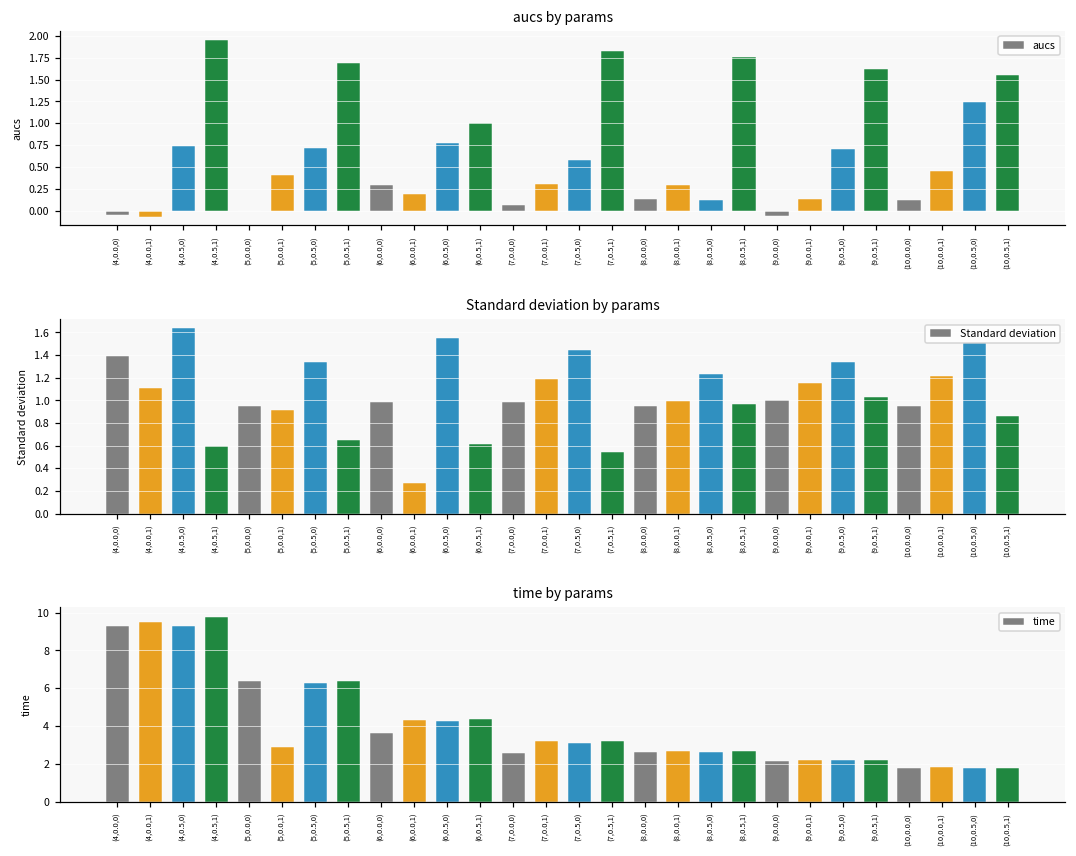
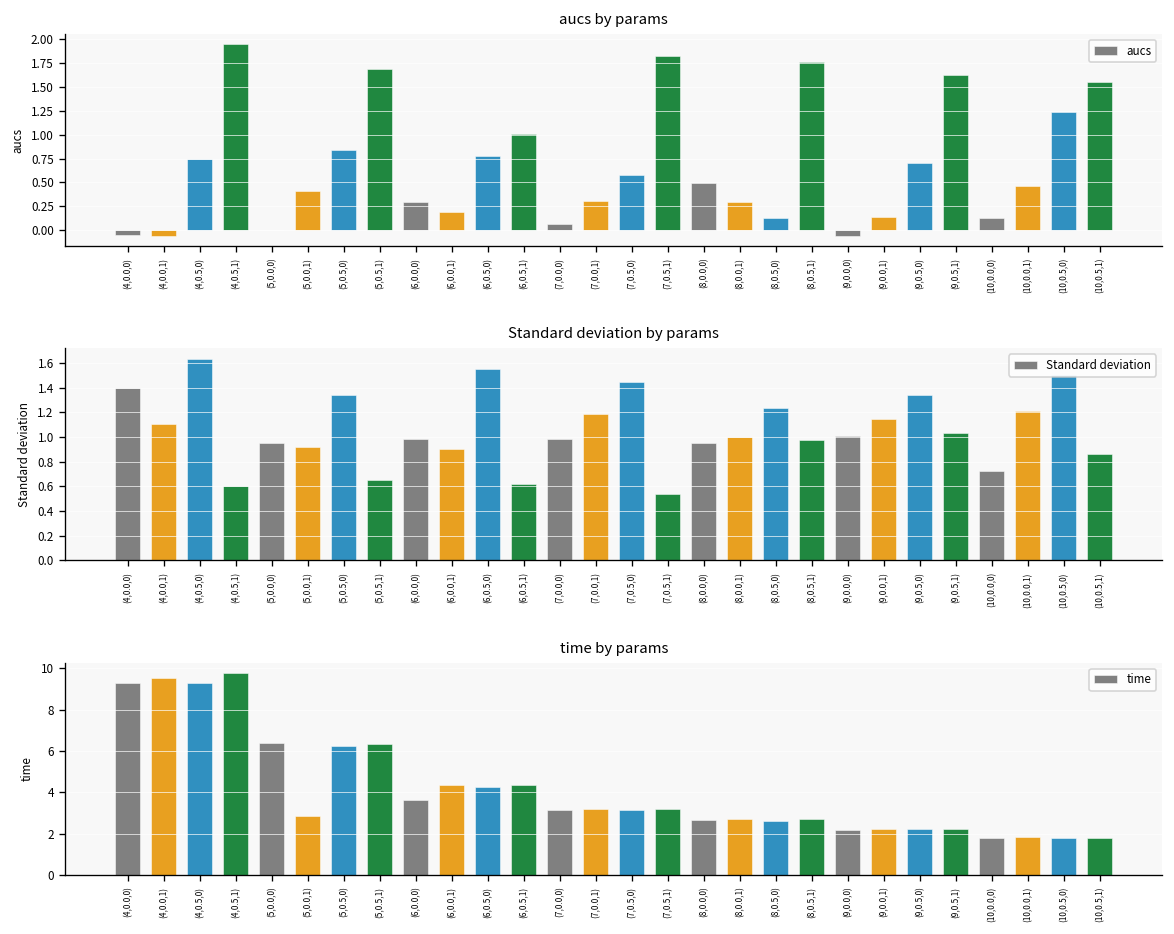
  {
    "aucs by params": {
      "(4,0.0,0)": -0.1,
      "(4,0.0,1)": -0.1,
      "(4,0.5,0)": 0.7,
      "(4,0.5,1)": 2.0,
      "(5,0.0,1)": 0.4,
-     "(5,0.5,0)": 0.7,
+     "(5,0.5,0)": 0.8,
      "(5,0.5,1)": 1.7,
      "(6,0.0,0)": 0.3,
      "(6,0.0,1)": 0.2,
      "(6,0.5,0)": 0.8,
      "(6,0.5,1)": 1.0,
      "(7,0.0,0)": 0.1,
      "(7,0.0,1)": 0.3,
      "(7,0.5,0)": 0.6,
      "(7,0.5,1)": 1.8,
-     "(8,0.0,0)": 0.1,
+     "(8,0.0,0)": 0.5,
      "(8,0.0,1)": 0.3,
      "(8,0.5,0)": 0.1,
      "(8,0.5,1)": 1.8,
      "(9,0.0,0)": -0.1,
      "(9,0.0,1)": 0.1,
      "(9,0.5,0)": 0.7,
      "(9,0.5,1)": 1.6,
      "(10,0.0,0)": 0.1,
      "(10,0.0,1)": 0.5,
      "(10,0.5,0)": 1.2,
      "(10,0.5,1)": 1.5
    },
    "Standard deviation by params": {
      "(4,0.0,0)": 1.39,
      "(4,0.0,1)": 1.11,
      "(4,0.5,0)": 1.64,
      "(4,0.5,1)": 0.60,
      "(5,0.0,0)": 0.95,
      "(5,0.0,1)": 0.92,
      "(5,0.5,0)": 1.34,
      "(5,0.5,1)": 0.65,
      "(6,0.0,0)": 0.98,
-     "(6,0.0,1)": 0.27,
+     "(6,0.0,1)": 0.91,
      "(6,0.5,0)": 1.55,
      "(6,0.5,1)": 0.62,
      "(7,0.0,0)": 0.98,
      "(7,0.0,1)": 1.19,
      "(7,0.5,0)": 1.44,
      "(7,0.5,1)": 0.54,
      "(8,0.0,0)": 0.95,
      "(8,0.0,1)": 1.00,
      "(8,0.5,0)": 1.24,
      "(8,0.5,1)": 0.97,
      "(9,0.0,0)": 1.01,
      "(9,0.0,1)": 1.15,
      "(9,0.5,0)": 1.34,
      "(9,0.5,1)": 1.03,
-     "(10,0.0,0)": 0.95,
+     "(10,0.0,0)": 0.73,
      "(10,0.0,1)": 1.21,
      "(10,0.5,1)": 0.86
    },
    "time by params": {
      "(4,0.0,0)": 9.3,
      "(4,0.0,1)": 9.5,
      "(4,0.5,0)": 9.3,
      "(4,0.5,1)": 9.8,
      "(5,0.0,0)": 6.4,
      "(5,0.0,1)": 2.9,
      "(5,0.5,0)": 6.3,
      "(5,0.5,1)": 6.4,
      "(6,0.0,0)": 3.6,
      "(6,0.0,1)": 4.3,
      "(6,0.5,0)": 4.3,
      "(6,0.5,1)": 4.4,
-     "(7,0.0,0)": 2.6,
+     "(7,0.0,0)": 3.1,
      "(7,0.0,1)": 3.2,
      "(7,0.5,0)": 3.1,
      "(7,0.5,1)": 3.2,
      "(8,0.0,0)": 2.6,
      "(8,0.0,1)": 2.7,
      "(8,0.5,0)": 2.6,
      "(8,0.5,1)": 2.7,
      "(9,0.0,0)": 2.2,
      "(9,0.0,1)": 2.2,
      "(9,0.5,0)": 2.2,
      "(9,0.5,1)": 2.2,
      "(10,0.0,0)": 1.8,
      "(10,0.0,1)": 1.8,
      "(10,0.5,0)": 1.8,
      "(10,0.5,1)": 1.8
    }
  }
